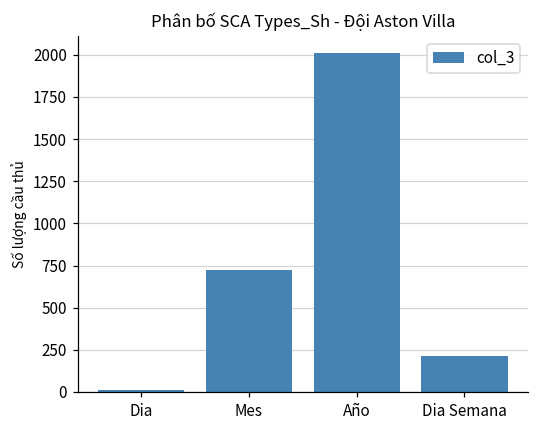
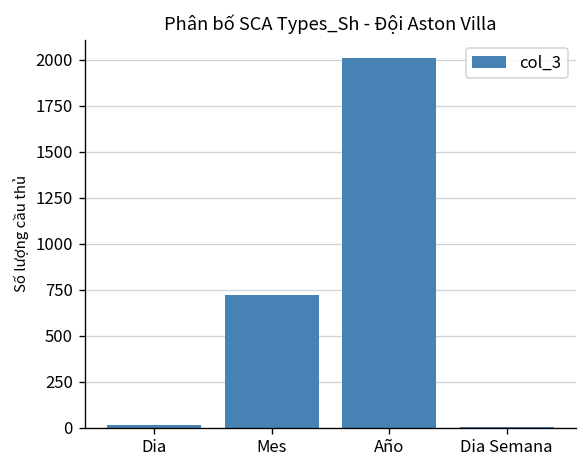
  {
    "Mes": 720,
    "Año": 2010,
-   "Dia Semana": 210
+   "Dia Semana": 0
  }
